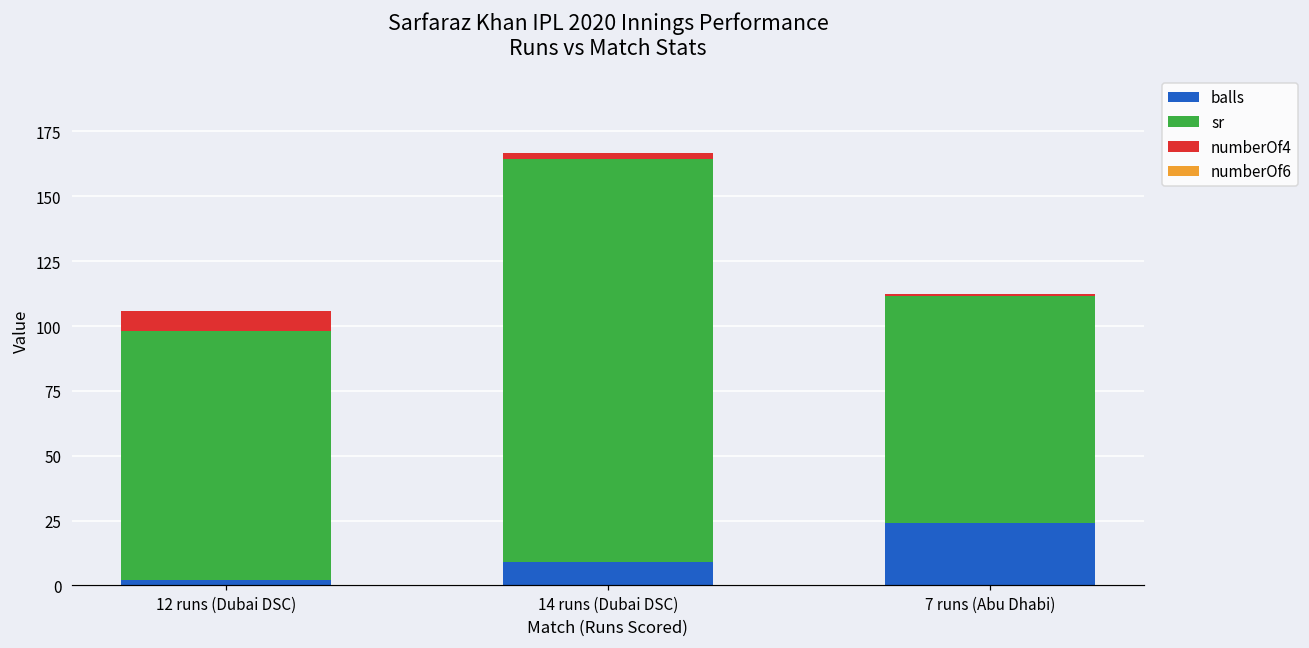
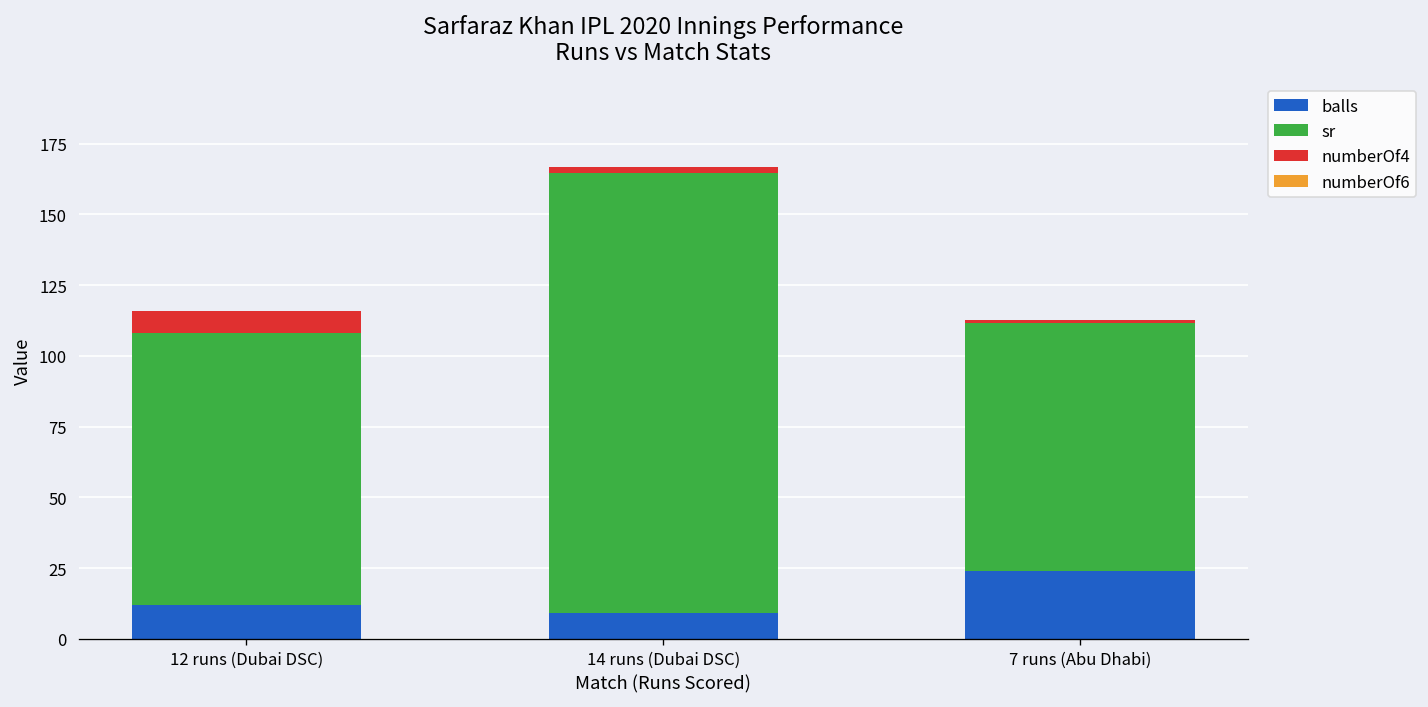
  {
    "balls": {
-     "12 runs (Dubai DSC)": 2,
+     "12 runs (Dubai DSC)": 12,
      "14 runs (Dubai DSC)": 9,
      "7 runs (Abu Dhabi)": 24
    },
    "sr": {
      "12 runs (Dubai DSC)": 96,
      "14 runs (Dubai DSC)": 156,
      "7 runs (Abu Dhabi)": 88
    },
    "numberOf6": {
      "7 runs (Abu Dhabi)": 0
    }
  }
